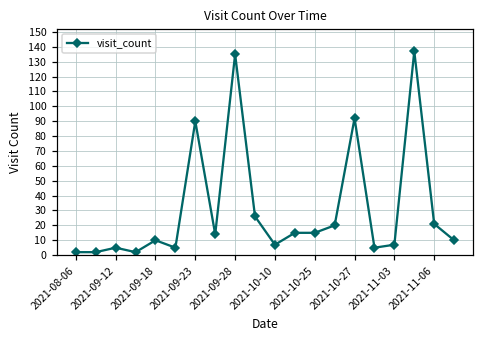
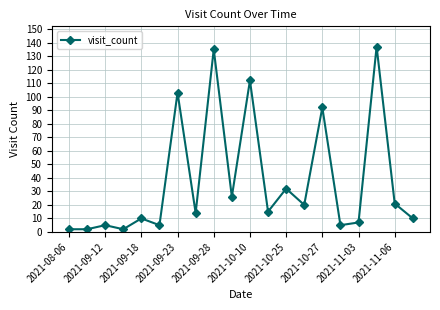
  {
    "2021-08-06": 2,
    "2021-09-12": 5,
    "2021-09-18": 10,
-   "2021-09-23": 90,
+   "2021-09-23": 103,
    "2021-09-28": 135,
-   "2021-10-10": 7,
-   "2021-10-25": 15,
+   "2021-10-10": 112,
+   "2021-10-25": 32,
    "2021-10-27": 92,
    "2021-11-03": 7,
    "2021-11-06": 21
  }
